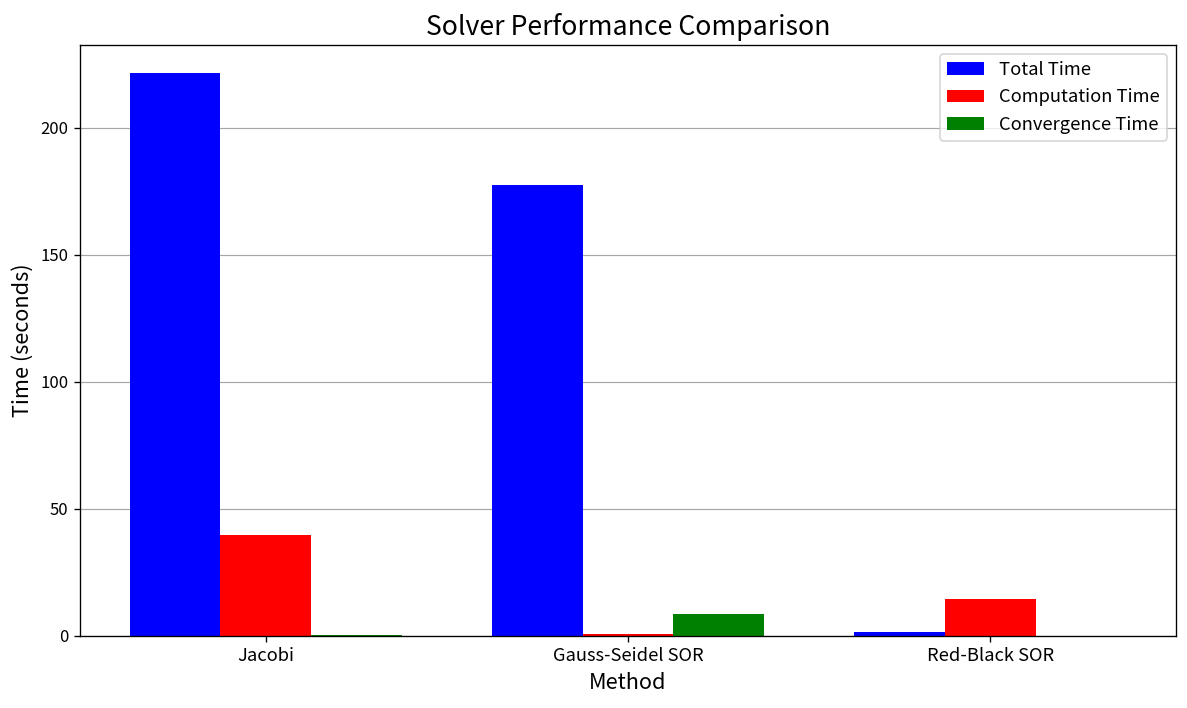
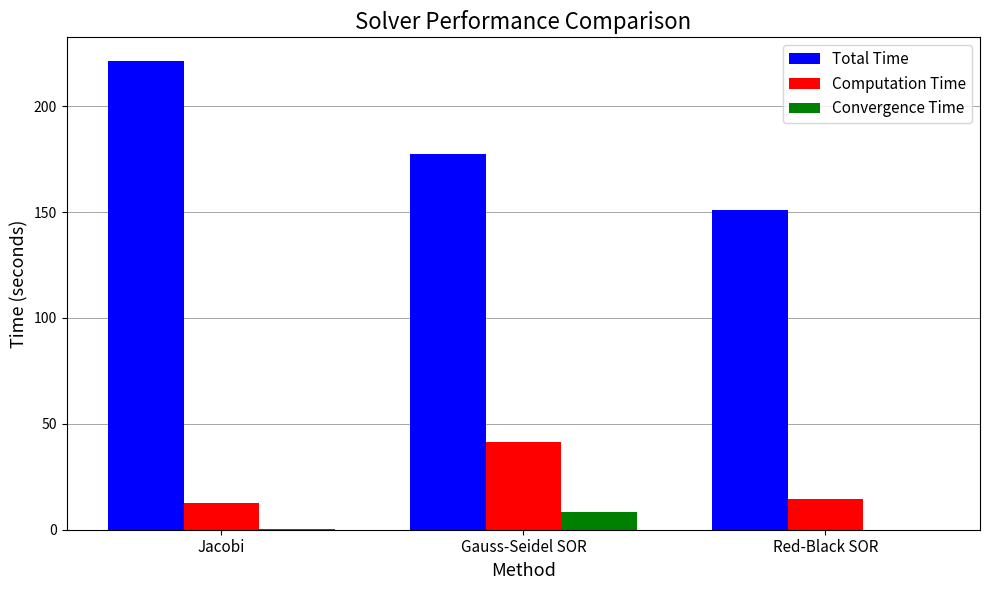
  {
    "Total Time": {
      "Jacobi": 221,
      "Gauss-Seidel SOR": 177,
-     "Red-Black SOR": 2
+     "Red-Black SOR": 151
    },
    "Computation Time": {
-     "Jacobi": 40,
-     "Gauss-Seidel SOR": 1,
+     "Jacobi": 12,
+     "Gauss-Seidel SOR": 42,
      "Red-Black SOR": 14
    },
    "Convergence Time": {
      "Gauss-Seidel SOR": 8
    }
  }
